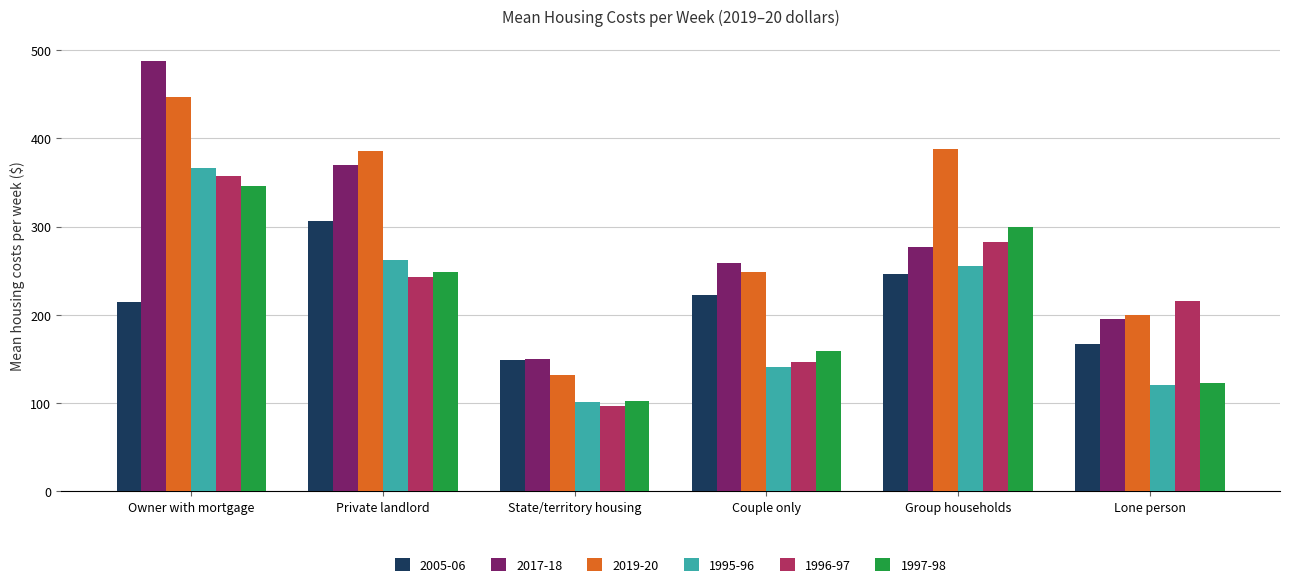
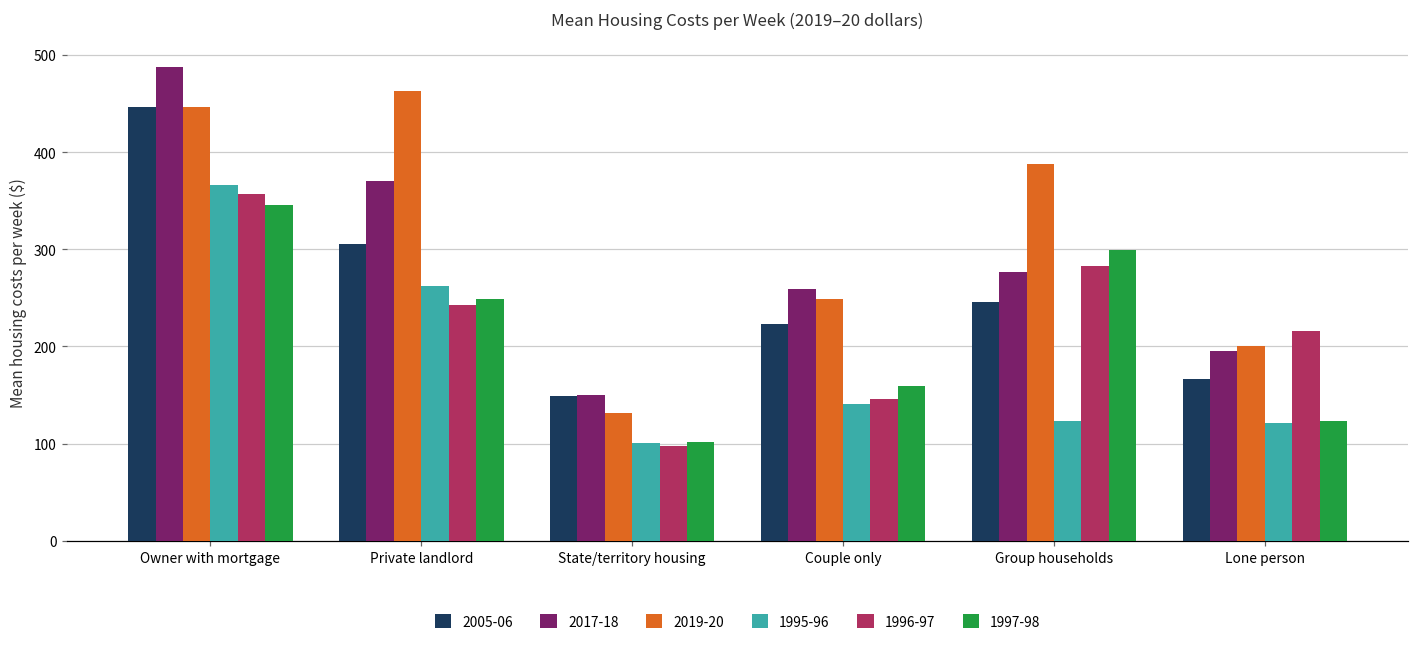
  {
    "2005-06": {
-     "Owner with mortgage": 220,
+     "Owner with mortgage": 450,
      "Private landlord": 310,
      "State/territory housing": 150,
      "Couple only": 220,
      "Group households": 250,
      "Lone person": 170
    },
    "2019-20": {
      "Owner with mortgage": 450,
-     "Private landlord": 390,
+     "Private landlord": 460,
      "State/territory housing": 130,
      "Couple only": 250,
      "Group households": 390,
      "Lone person": 200
    },
    "1995-96": {
      "Owner with mortgage": 370,
      "Private landlord": 260,
      "State/territory housing": 100,
      "Couple only": 140,
-     "Group households": 260,
+     "Group households": 120,
      "Lone person": 120
    },
    "1997-98": {
      "Owner with mortgage": 350,
      "Private landlord": 250,
      "State/territory housing": 100,
      "Couple only": 160,
      "Group households": 300,
      "Lone person": 120
    }
  }
